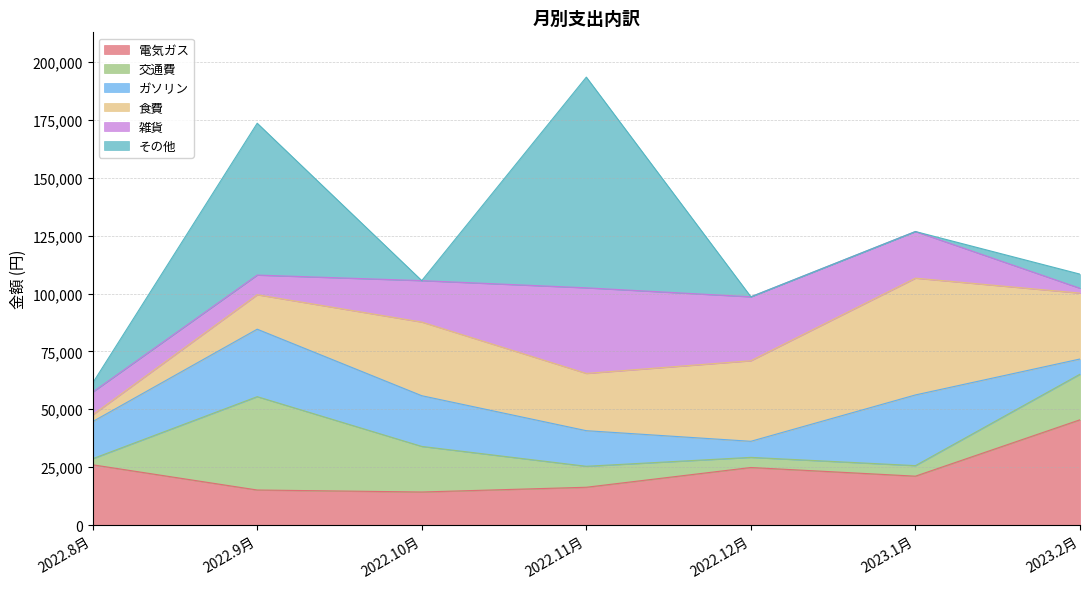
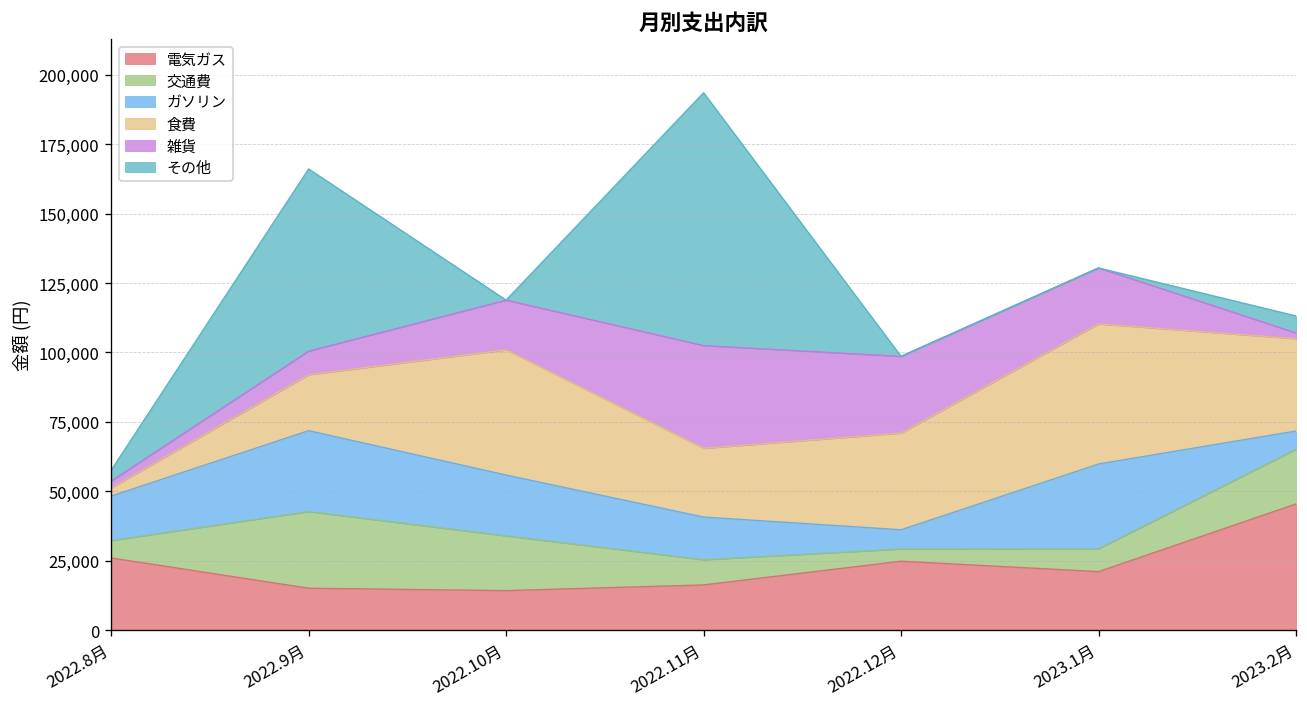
  {
    "電気ガス": {
      "2022.8月": "26,000",
      "2022.9月": "15,000",
      "2022.10月": "14,000",
      "2022.11月": "16,000",
      "2022.12月": "25,000",
      "2023.1月": "21,000",
      "2023.2月": "45,000"
    },
    "交通費": {
-     "2022.8月": "3,000",
-     "2022.9月": "40,000",
+     "2022.8月": "6,000",
+     "2022.9月": "28,000",
      "2022.10月": "20,000",
      "2022.11月": "9,000",
      "2022.12月": "4,000",
-     "2023.1月": "5,000",
+     "2023.1月": "8,000",
      "2023.2月": "20,000"
    },
    "食費": {
      "2022.8月": "3,000",
-     "2022.9月": "15,000",
-     "2022.10月": "32,000",
+     "2022.9月": "20,000",
+     "2022.10月": "45,000",
      "2022.11月": "25,000",
      "2022.12月": "35,000",
      "2023.1月": "50,000",
-     "2023.2月": "28,000"
+     "2023.2月": "33,000"
    },
    "雑貨": {
-     "2022.8月": "10,000",
+     "2022.8月": "2,000",
      "2022.9月": "8,000",
      "2022.11月": "37,000",
      "2023.2月": "2,000"
    }
  }
